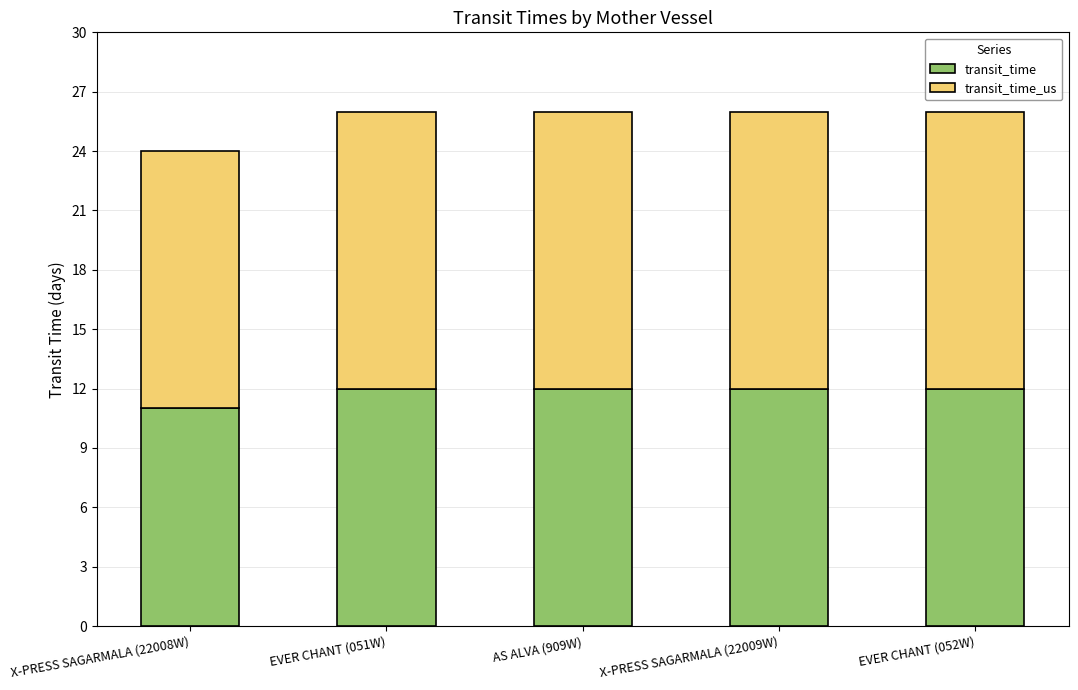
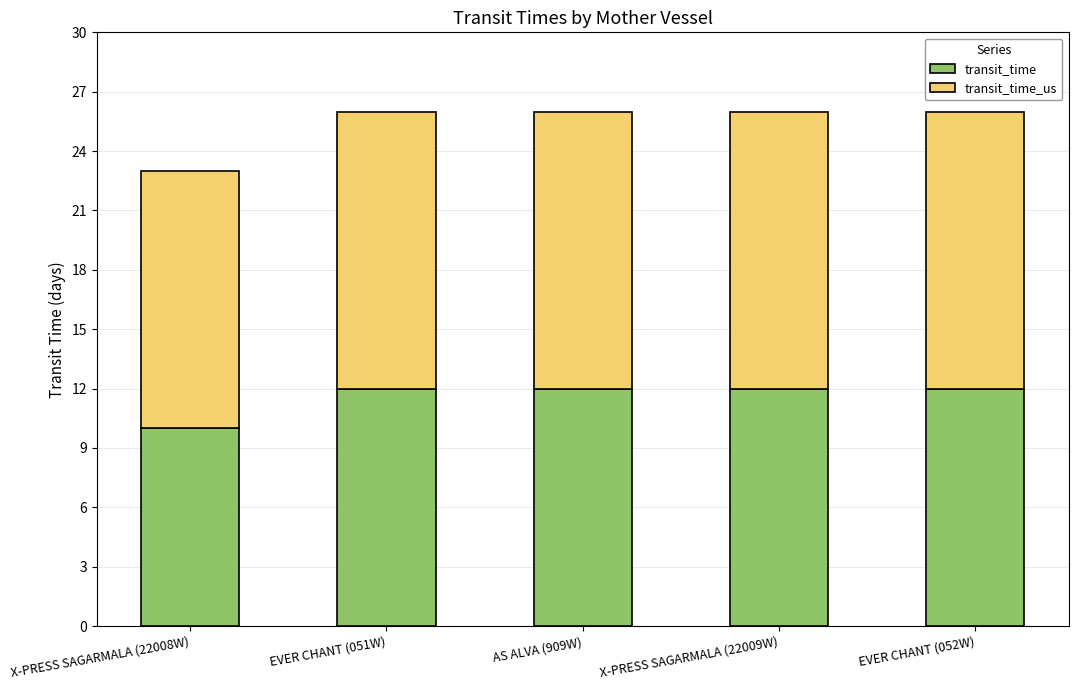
  {
    "transit_time": {
-     "X-PRESS SAGARMALA (22008W)": 11,
+     "X-PRESS SAGARMALA (22008W)": 10,
      "EVER CHANT (051W)": 12,
      "AS ALVA (909W)": 12,
      "X-PRESS SAGARMALA (22009W)": 12,
      "EVER CHANT (052W)": 12
    },
    "transit_time_us": {
      "X-PRESS SAGARMALA (22008W)": 13,
      "EVER CHANT (051W)": 14,
      "AS ALVA (909W)": 14,
      "X-PRESS SAGARMALA (22009W)": 14,
      "EVER CHANT (052W)": 14
    }
  }
